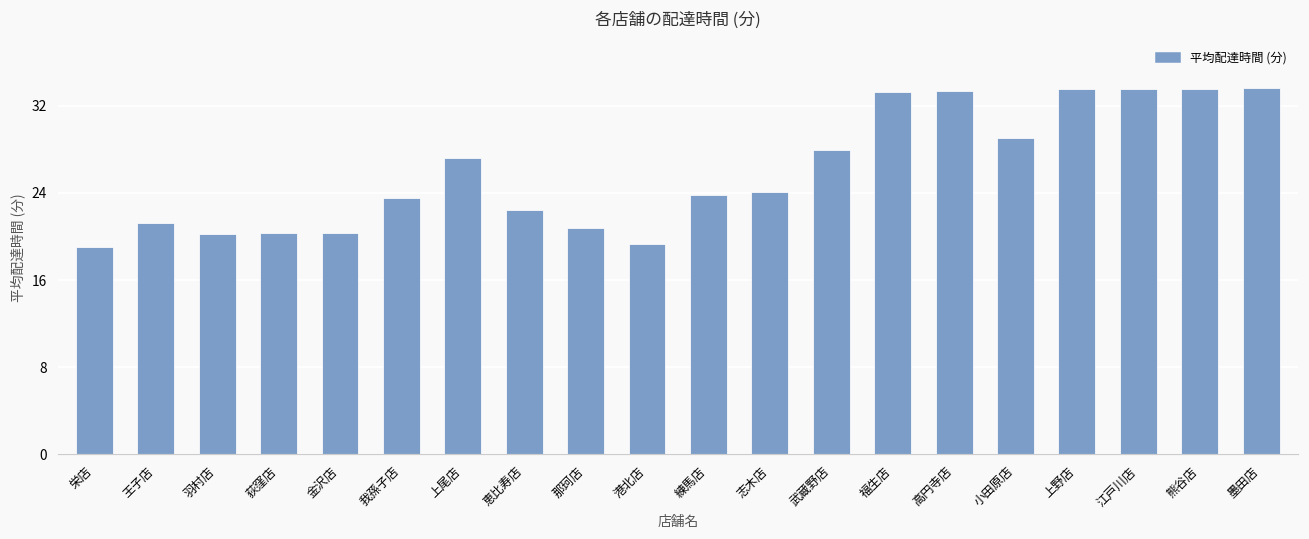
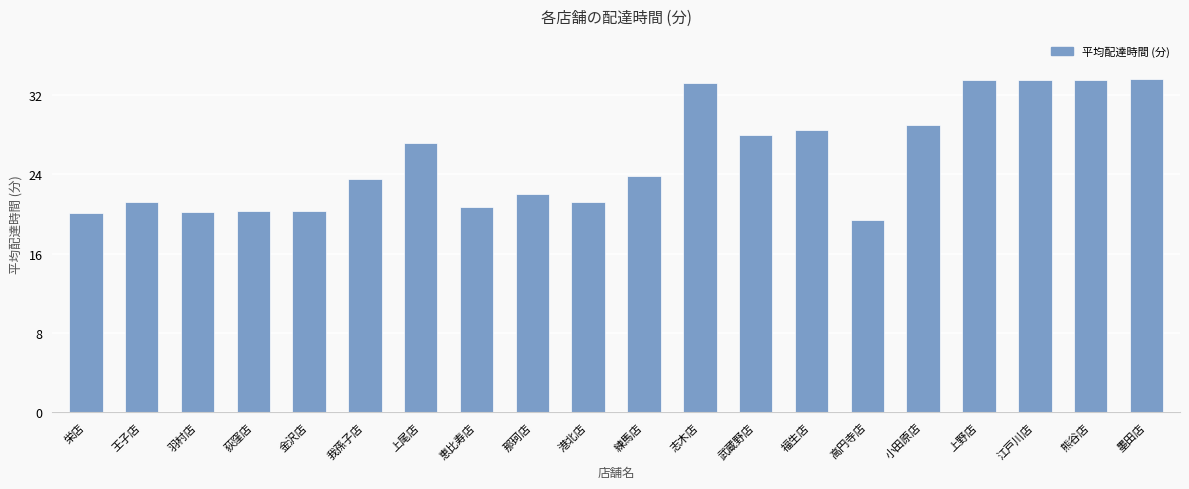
  {
-   "栄店": 19,
+   "栄店": 20,
    "王子店": 21,
    "羽村店": 20,
    "荻窪店": 20,
    "金沢店": 20,
    "我孫子店": 24,
    "上尾店": 27,
-   "恵比寿店": 22,
-   "那珂店": 21,
-   "港北店": 19,
+   "恵比寿店": 21,
+   "那珂店": 22,
+   "港北店": 21,
    "練馬店": 24,
-   "志木店": 24,
+   "志木店": 33,
    "武蔵野店": 28,
-   "福生店": 33,
-   "高円寺店": 33,
+   "福生店": 28,
+   "高円寺店": 19,
    "小田原店": 29,
    "上野店": 34,
    "江戸川店": 34,
    "熊谷店": 34,
    "墨田店": 34
  }
